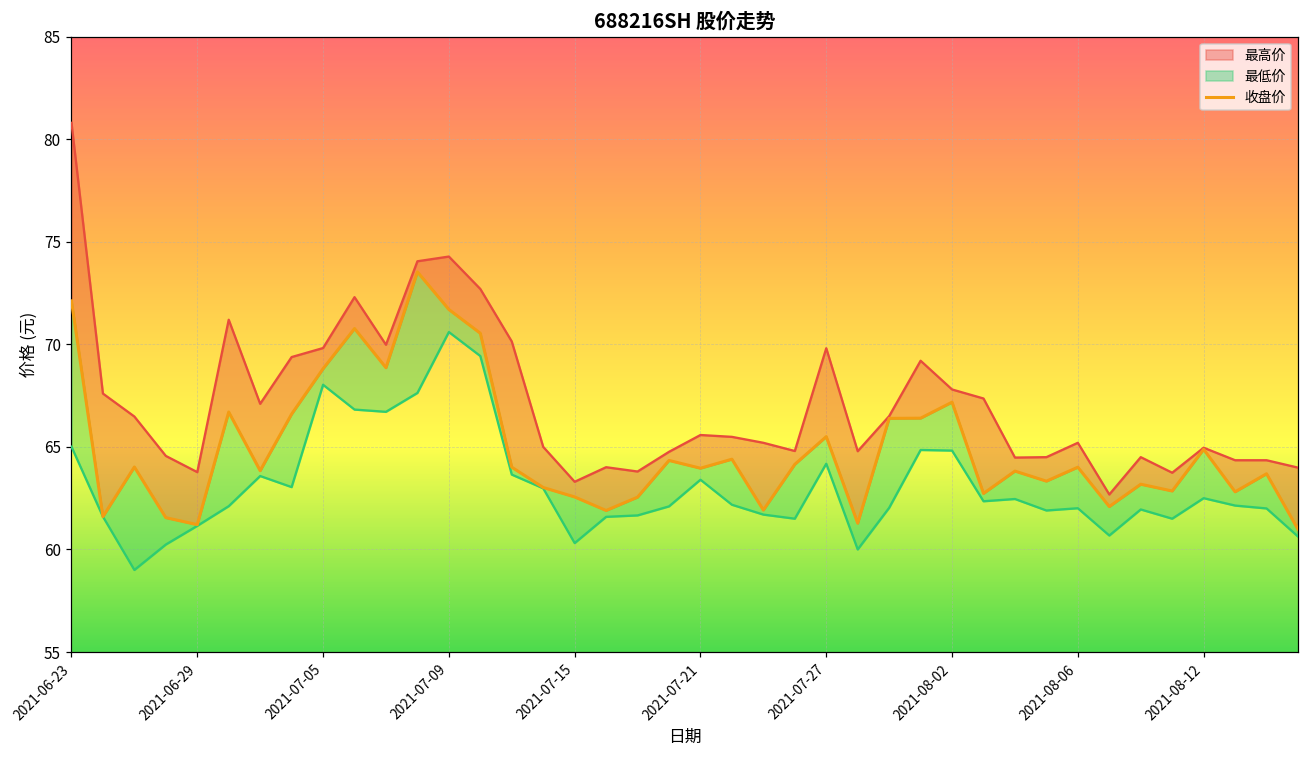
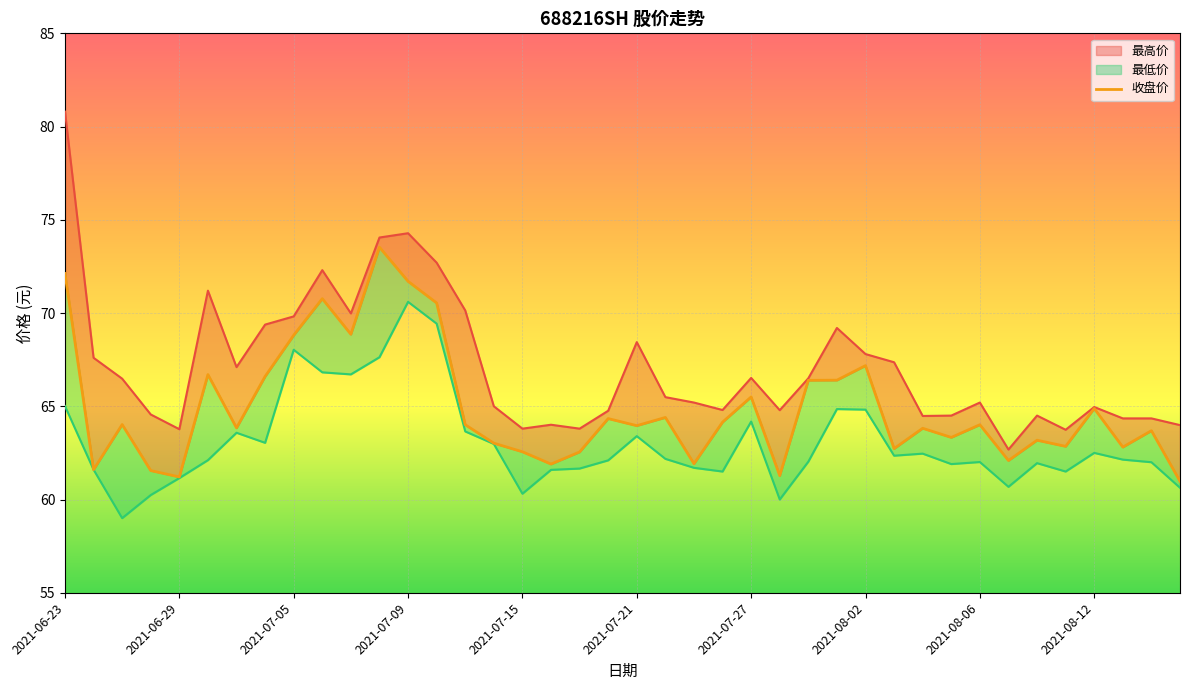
  {
    "最高价": {
      "2021-06-23": 80.8,
      "2021-06-29": 63.8,
      "2021-07-05": 69.8,
      "2021-07-09": 74.3,
-     "2021-07-15": 63.3,
-     "2021-07-21": 65.6,
-     "2021-07-27": 69.8,
+     "2021-07-15": 63.8,
+     "2021-07-21": 68.4,
+     "2021-07-27": 66.5,
      "2021-08-02": 67.8,
      "2021-08-06": 65.2
    }
  }
